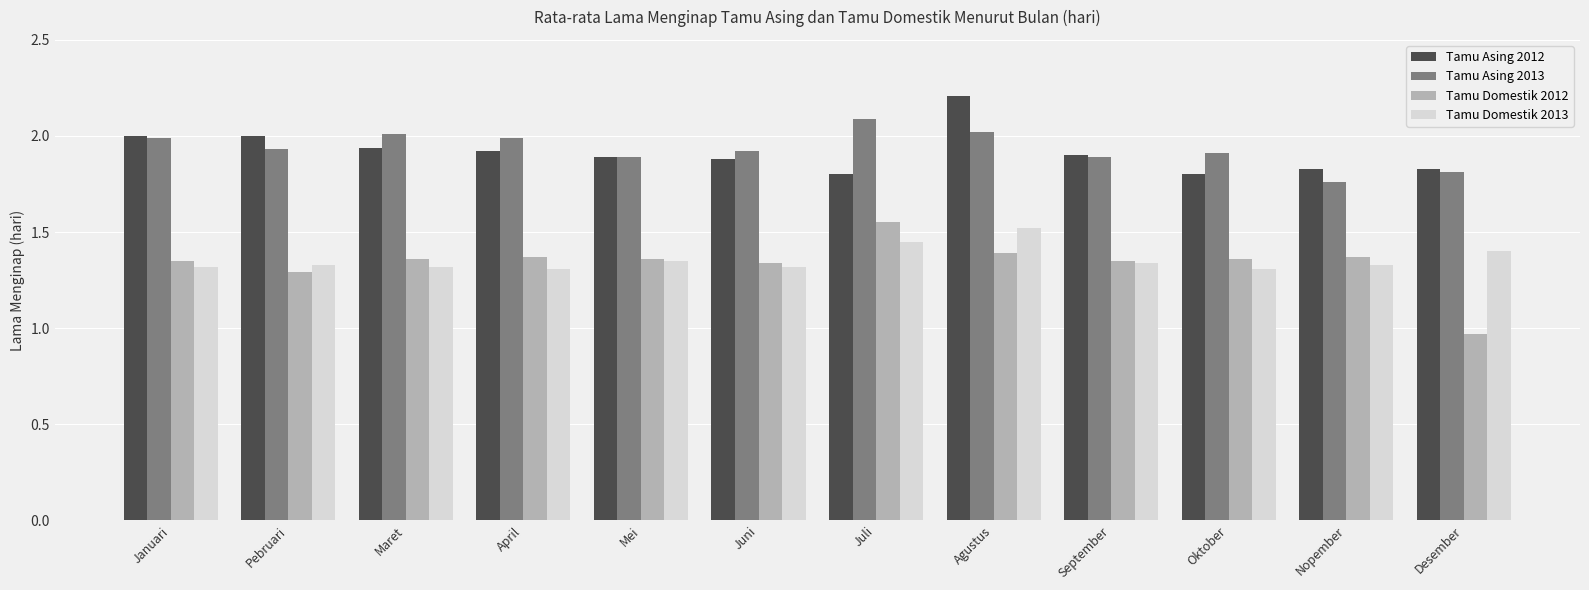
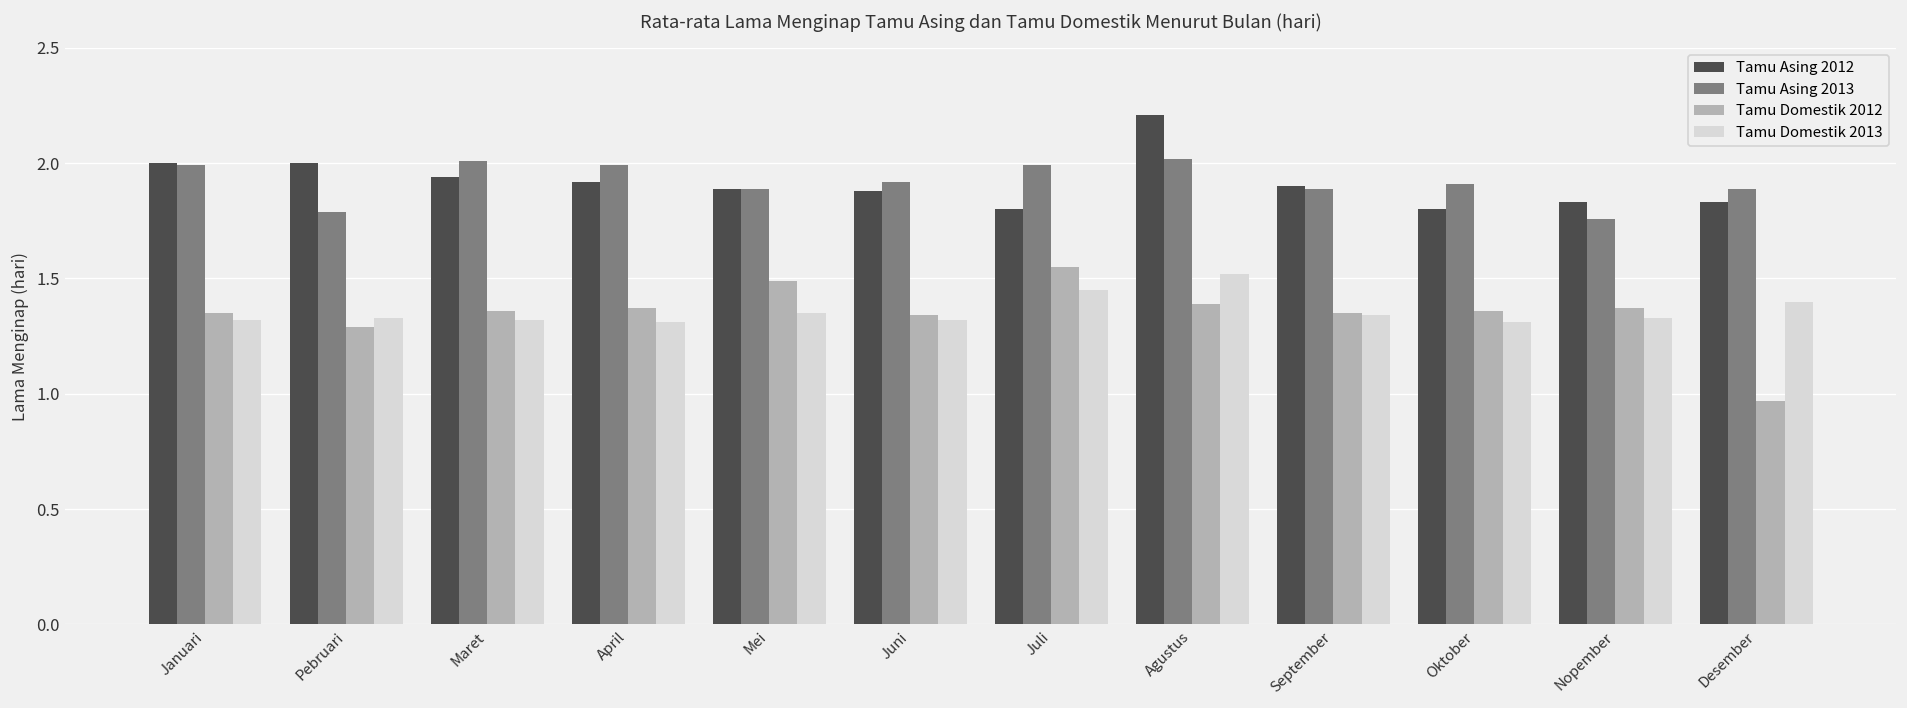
  {
    "Tamu Asing 2012": {
      "Januari": 2.00,
      "Pebruari": 2.00,
      "Maret": 1.94,
      "April": 1.92,
      "Mei": 1.89,
      "Juni": 1.88,
      "Juli": 1.80,
      "Agustus": 2.21,
      "September": 1.90,
      "Oktober": 1.80,
      "Nopember": 1.83,
      "Desember": 1.83
    },
    "Tamu Asing 2013": {
      "Januari": 1.99,
-     "Pebruari": 1.93,
+     "Pebruari": 1.79,
      "Maret": 2.01,
      "April": 1.99,
      "Mei": 1.89,
      "Juni": 1.92,
-     "Juli": 2.09,
+     "Juli": 1.99,
      "Agustus": 2.02,
      "September": 1.89,
      "Oktober": 1.91,
      "Nopember": 1.76,
-     "Desember": 1.81
+     "Desember": 1.89
    },
    "Tamu Domestik 2012": {
      "Januari": 1.35,
      "Pebruari": 1.29,
      "Maret": 1.36,
      "April": 1.37,
-     "Mei": 1.36,
+     "Mei": 1.49,
      "Juni": 1.34,
      "Juli": 1.55,
      "Agustus": 1.39,
      "September": 1.35,
      "Oktober": 1.36,
      "Nopember": 1.37,
      "Desember": 0.97
    },
    "Tamu Domestik 2013": {
      "Januari": 1.32,
      "Pebruari": 1.33,
      "Maret": 1.32,
      "April": 1.31,
      "Mei": 1.35,
      "Juni": 1.32,
      "Juli": 1.45,
      "Agustus": 1.52,
      "September": 1.34,
      "Oktober": 1.31,
      "Nopember": 1.33,
      "Desember": 1.40
    }
  }
